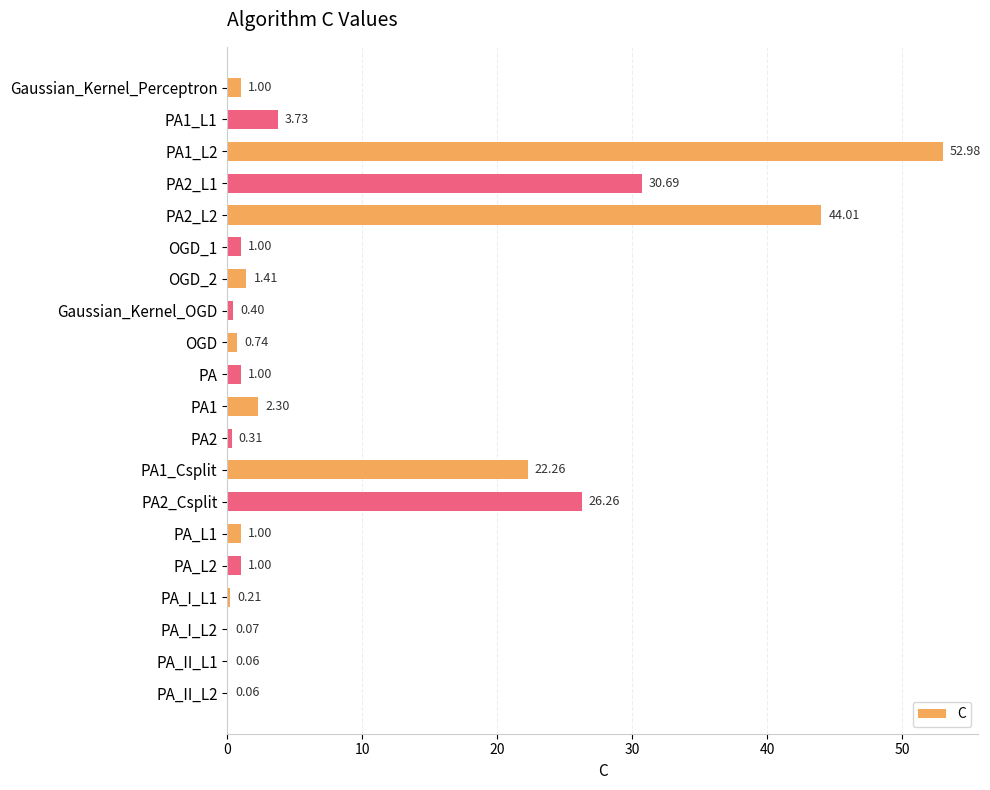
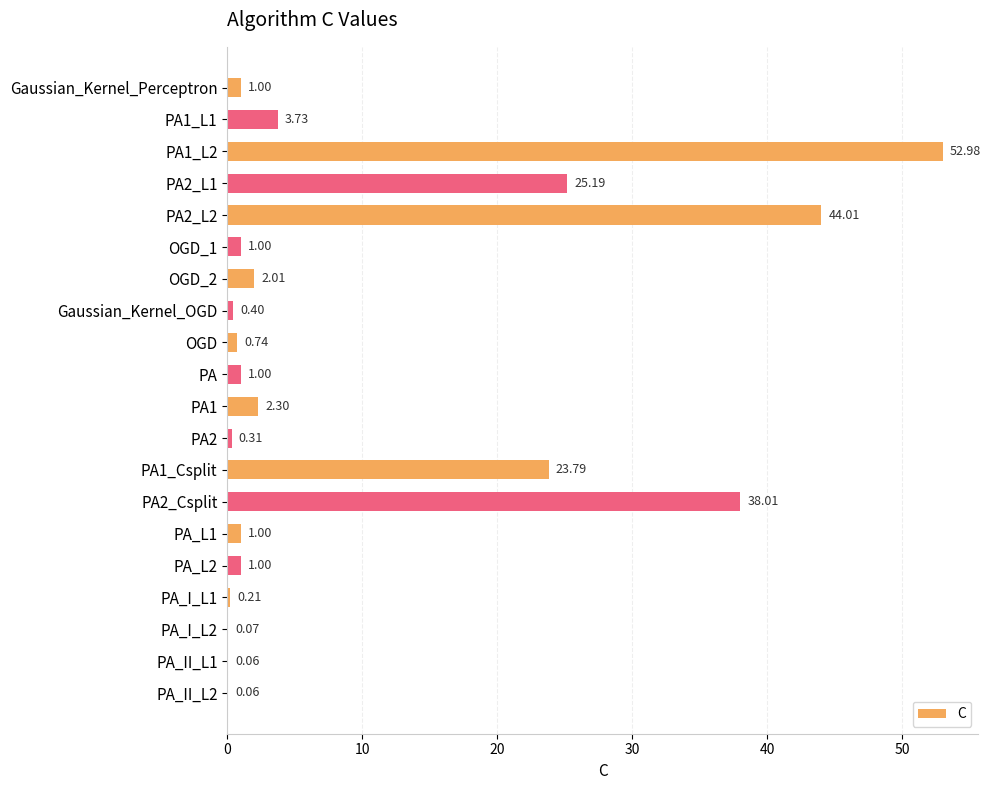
  {
    "Gaussian_Kernel_Perceptron": 1.00,
    "PA1_L1": 3.73,
    "PA1_L2": 52.98,
-   "PA2_L1": 30.69,
+   "PA2_L1": 25.19,
    "PA2_L2": 44.01,
    "OGD_1": 1.00,
-   "OGD_2": 1.41,
+   "OGD_2": 2.01,
    "Gaussian_Kernel_OGD": 0.40,
    "OGD": 0.74,
    "PA": 1.00,
    "PA1": 2.30,
    "PA2": 0.31,
-   "PA1_Csplit": 22.26,
-   "PA2_Csplit": 26.26,
+   "PA1_Csplit": 23.79,
+   "PA2_Csplit": 38.01,
    "PA_L1": 1.00,
    "PA_L2": 1.00,
    "PA_I_L1": 0.21,
    "PA_I_L2": 0.07,
    "PA_II_L1": 0.06,
    "PA_II_L2": 0.06
  }
